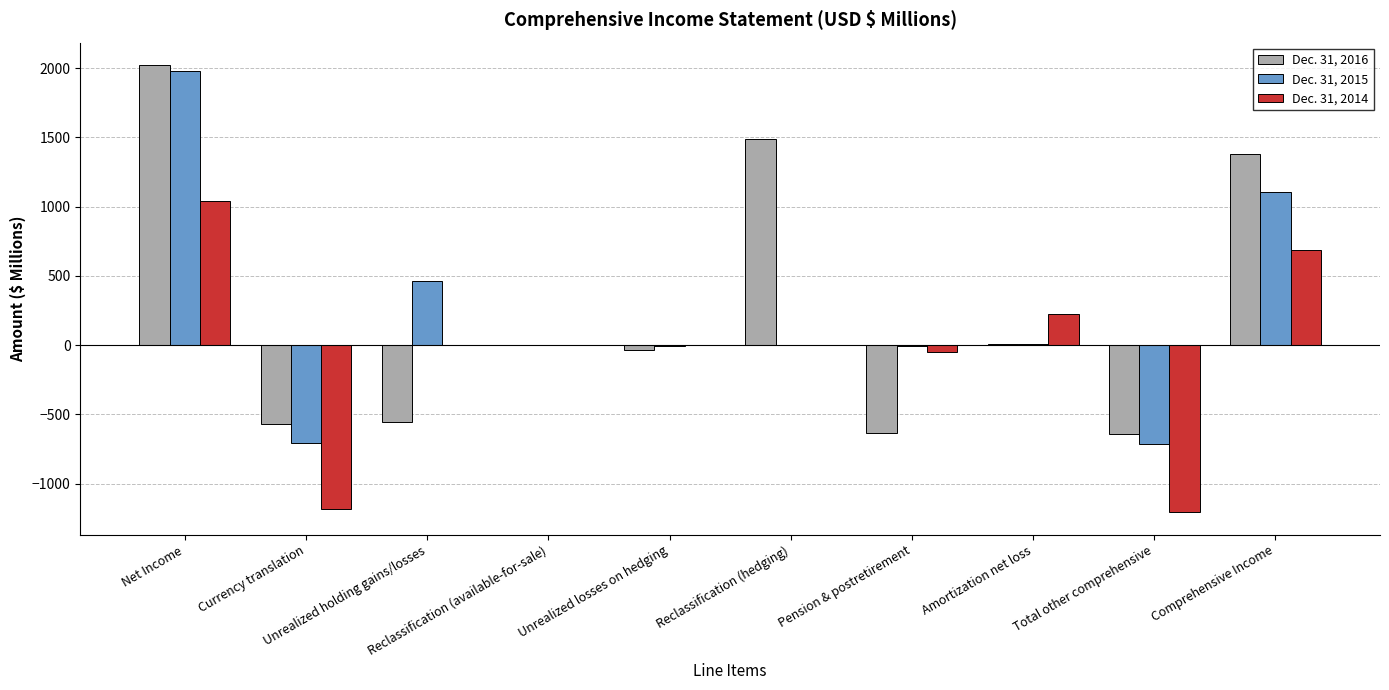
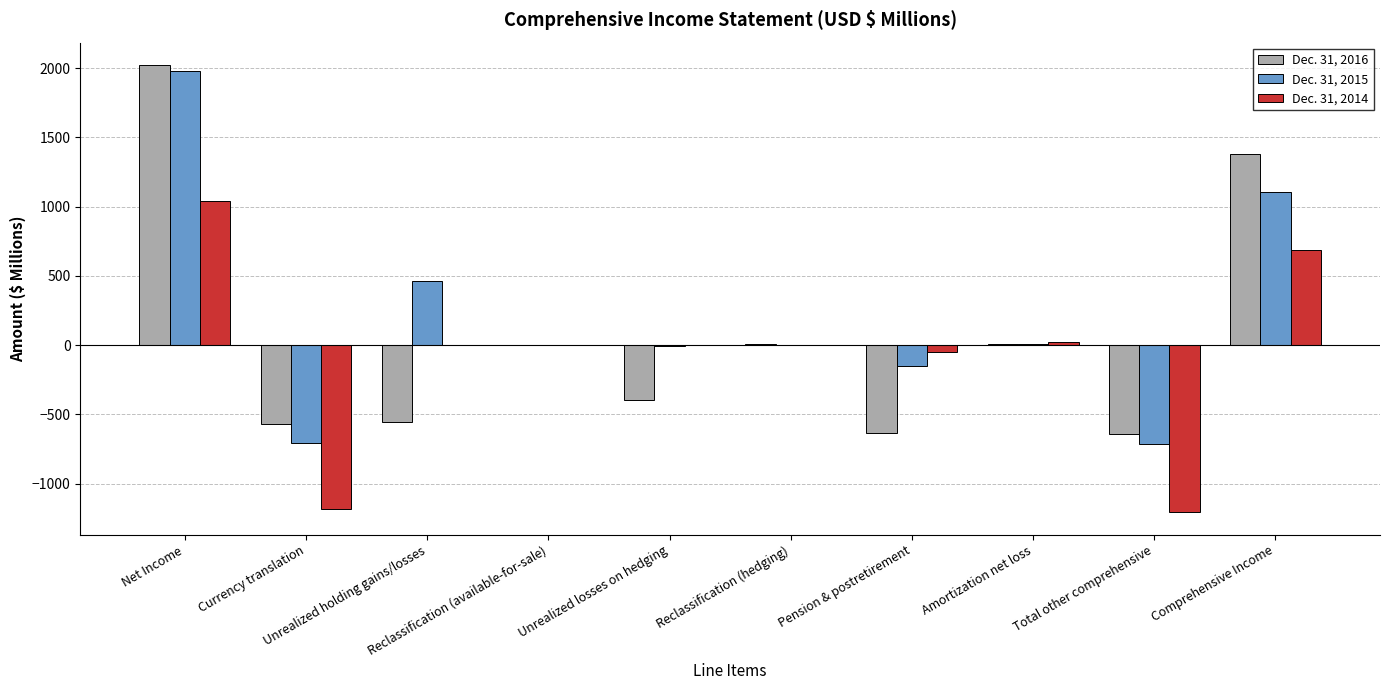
  {
    "Dec. 31, 2016": {
      "Net Income": 2020,
      "Currency translation": -570,
      "Unrealized holding gains/losses": -550,
-     "Unrealized losses on hedging": -40,
-     "Reclassification (hedging)": 1490,
+     "Unrealized losses on hedging": -400,
+     "Reclassification (hedging)": 10,
      "Pension & postretirement": -640,
      "Total other comprehensive": -640,
      "Comprehensive Income": 1380
    },
    "Dec. 31, 2015": {
      "Net Income": 1980,
      "Currency translation": -710,
      "Unrealized holding gains/losses": 460,
      "Reclassification (available-for-sale)": 0,
-     "Pension & postretirement": -10,
+     "Pension & postretirement": -150,
      "Total other comprehensive": -710,
      "Comprehensive Income": 1100
    },
    "Dec. 31, 2014": {
      "Net Income": 1040,
      "Currency translation": -1180,
      "Unrealized losses on hedging": 0,
      "Pension & postretirement": -50,
-     "Amortization net loss": 230,
+     "Amortization net loss": 20,
      "Total other comprehensive": -1210,
      "Comprehensive Income": 690
    }
  }
